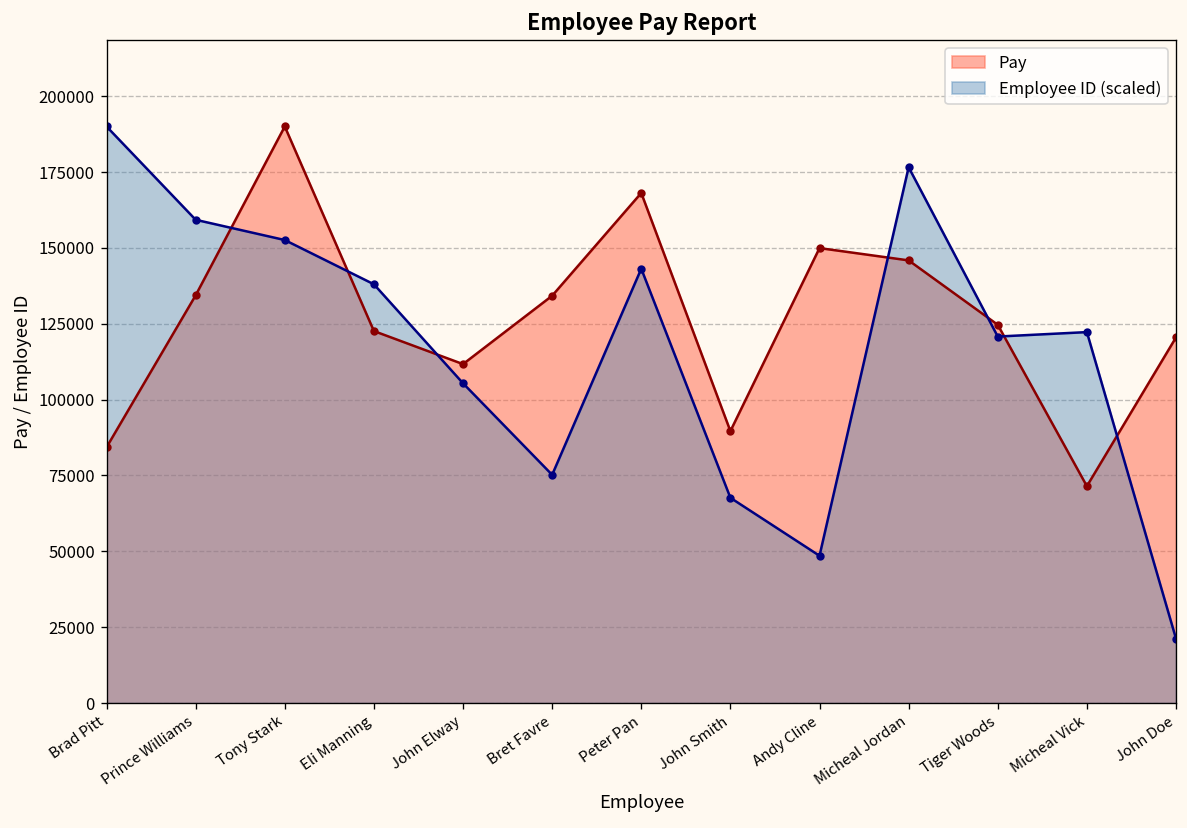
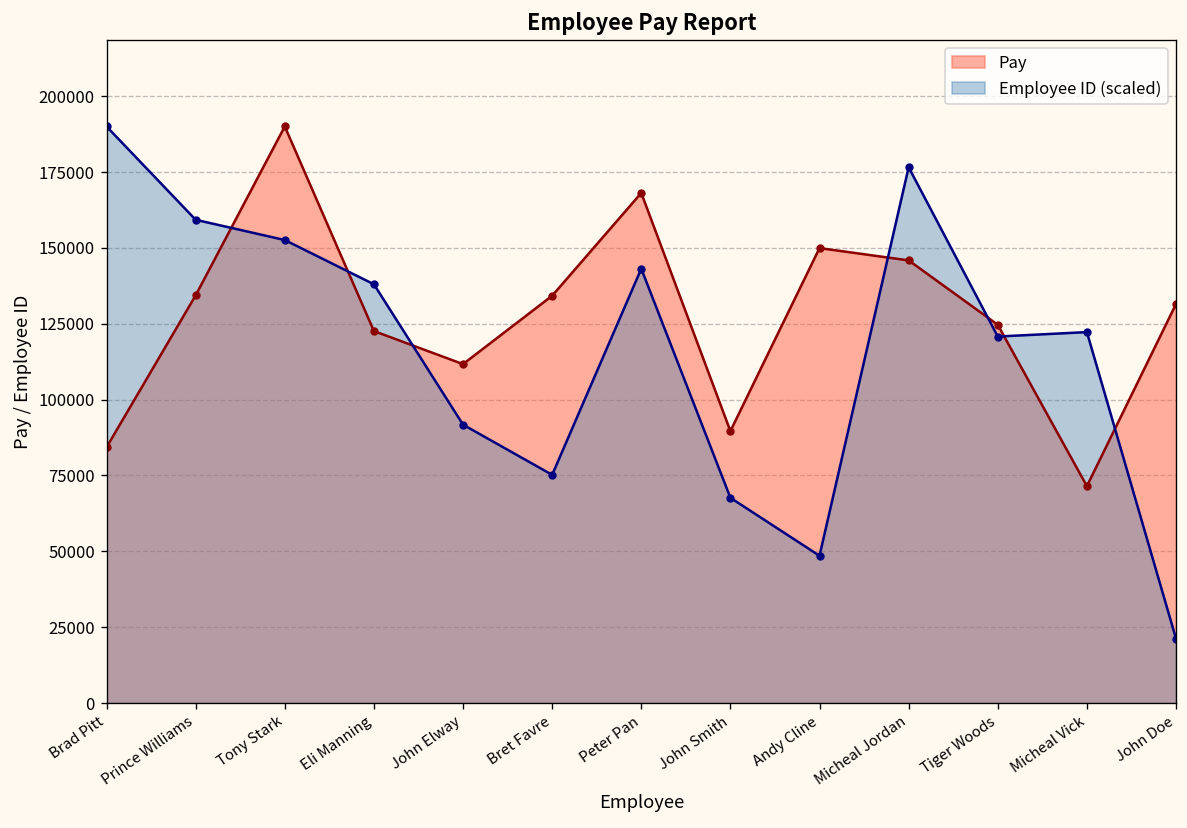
  {
    "Pay": {
      "Brad Pitt": 84000,
      "Prince Williams": 134000,
      "Tony Stark": 190000,
      "Eli Manning": 123000,
      "John Elway": 112000,
      "Bret Favre": 134000,
      "Peter Pan": 168000,
      "John Smith": 90000,
      "Andy Cline": 150000,
      "Micheal Jordan": 146000,
      "Tiger Woods": 125000,
      "Micheal Vick": 71000,
-     "John Doe": 121000
+     "John Doe": 132000
    },
    "Employee ID (scaled)": {
      "Brad Pitt": 190000,
      "Prince Williams": 159000,
      "Tony Stark": 153000,
      "Eli Manning": 138000,
-     "John Elway": 105000,
+     "John Elway": 92000,
      "Bret Favre": 75000,
      "Peter Pan": 143000,
      "John Smith": 68000,
      "Andy Cline": 49000,
      "Micheal Jordan": 177000,
      "Tiger Woods": 121000,
      "Micheal Vick": 122000,
      "John Doe": 21000
    }
  }
